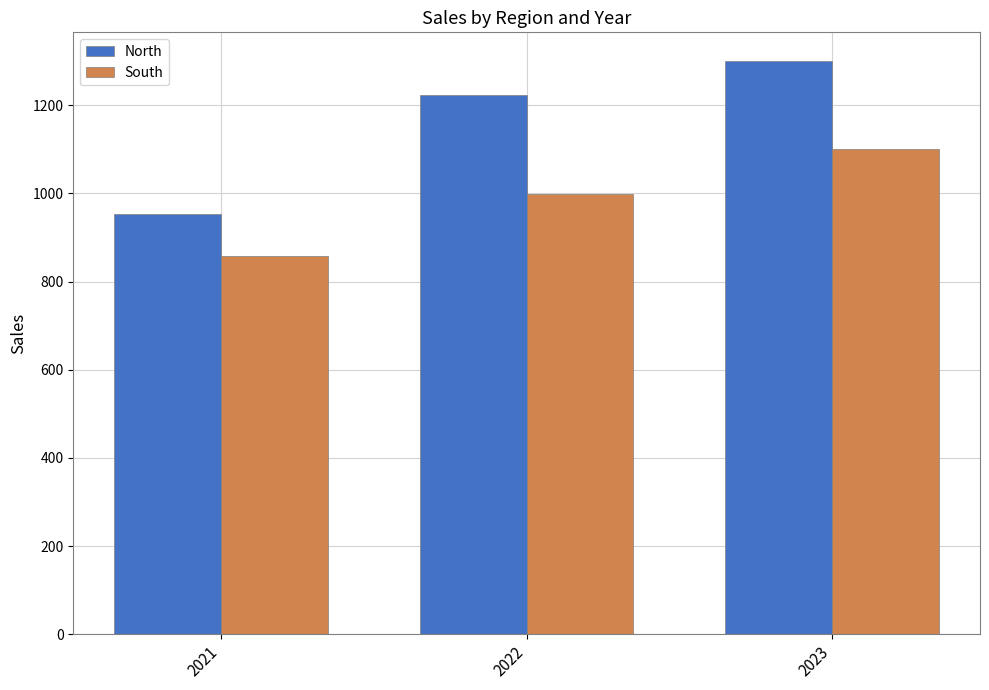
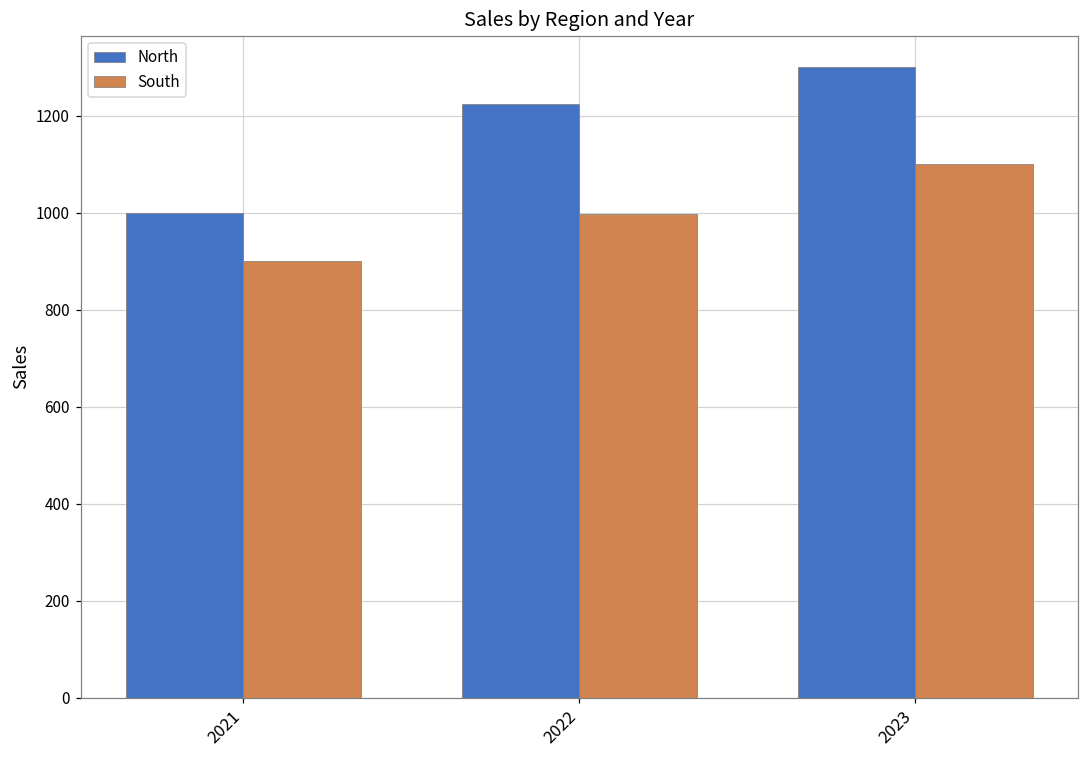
  {
    "North": {
-     "2021": 950,
+     "2021": 1000,
      "2022": 1220,
      "2023": 1300
    },
    "South": {
-     "2021": 860,
+     "2021": 900,
      "2022": 1000,
      "2023": 1100
    }
  }
